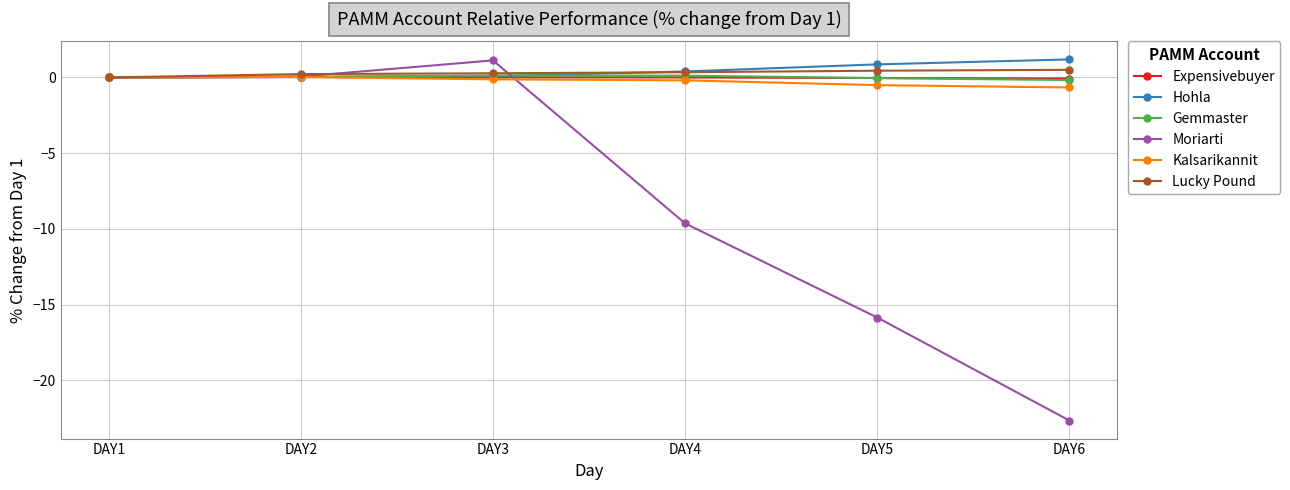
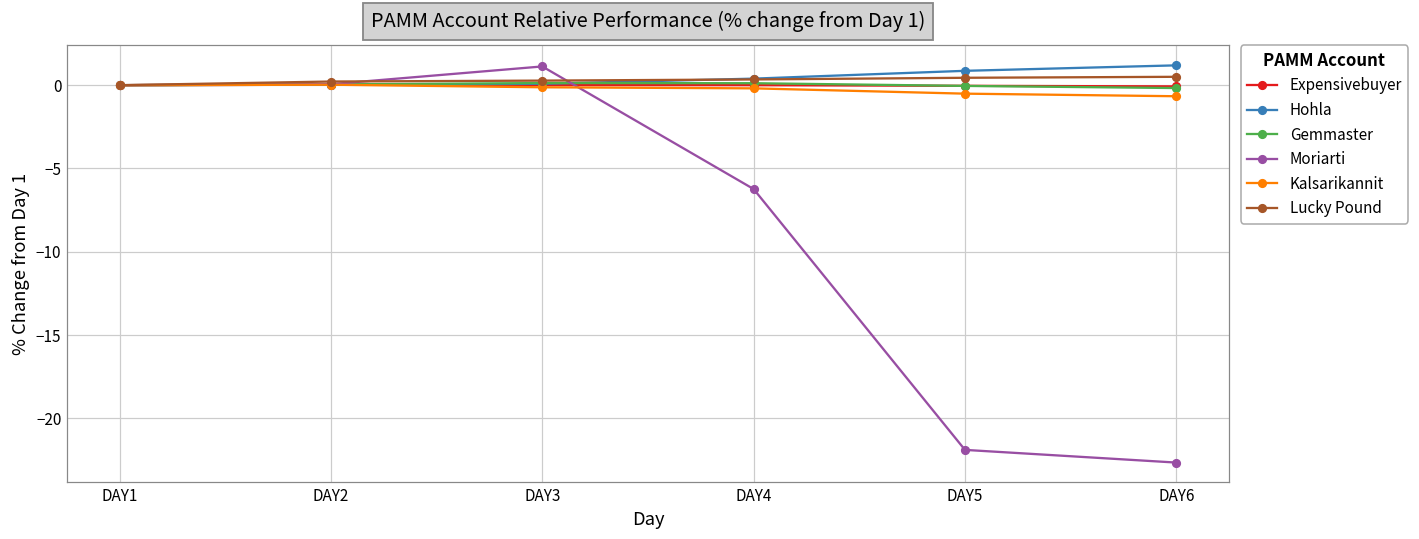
  {
    "Hohla": {
      "DAY5": 0.9,
      "DAY6": 1.2
    },
    "Moriarti": {
      "DAY3": 1.1,
-     "DAY4": -9.6,
-     "DAY5": -15.9,
+     "DAY4": -6.2,
+     "DAY5": -21.9,
      "DAY6": -22.7
    },
    "Kalsarikannit": {
      "DAY4": -0.2,
      "DAY5": -0.5,
      "DAY6": -0.7
    },
    "Lucky Pound": {
      "DAY5": 0.4,
      "DAY6": 0.5
    }
  }
